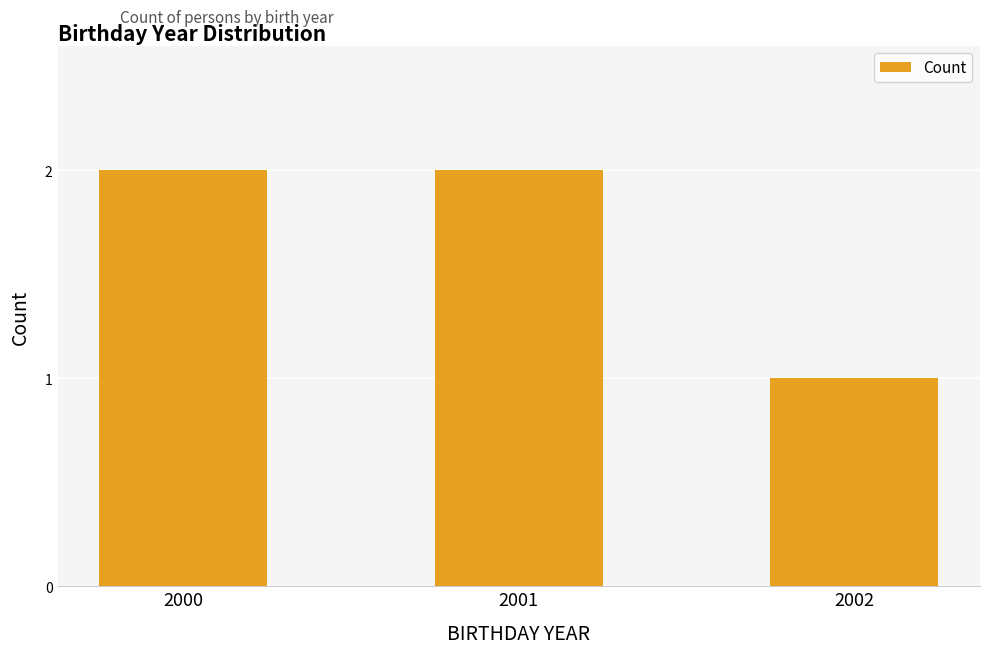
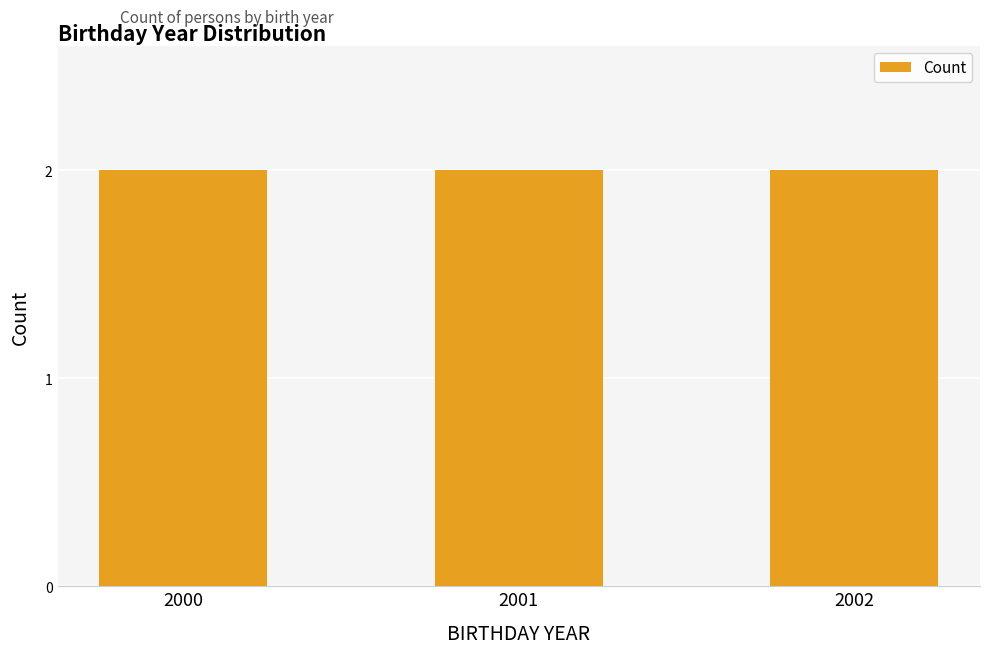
  {
    "2000": 2,
    "2001": 2,
-   "2002": 1
+   "2002": 2
  }
